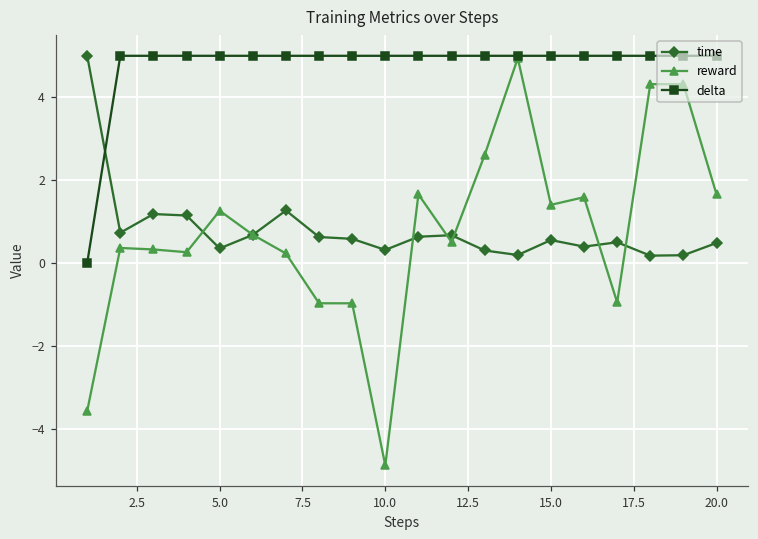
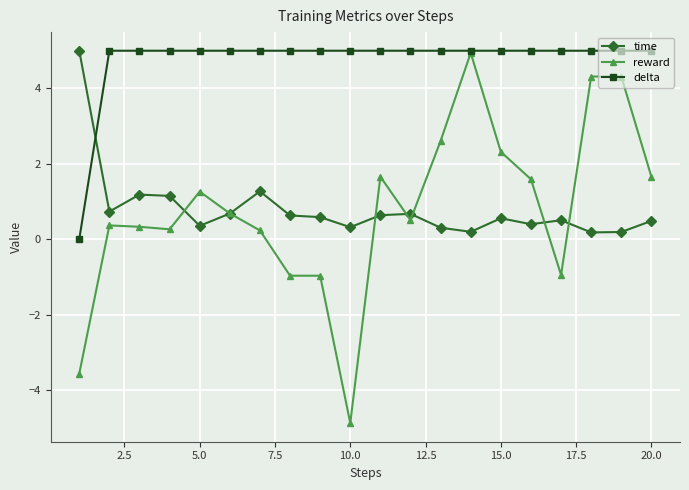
  {
    "reward": {
      "5.0": 1.3,
      "10.0": -4.9,
-     "15.0": 1.4,
+     "15.0": 2.3,
      "20.0": 1.7
    }
  }
